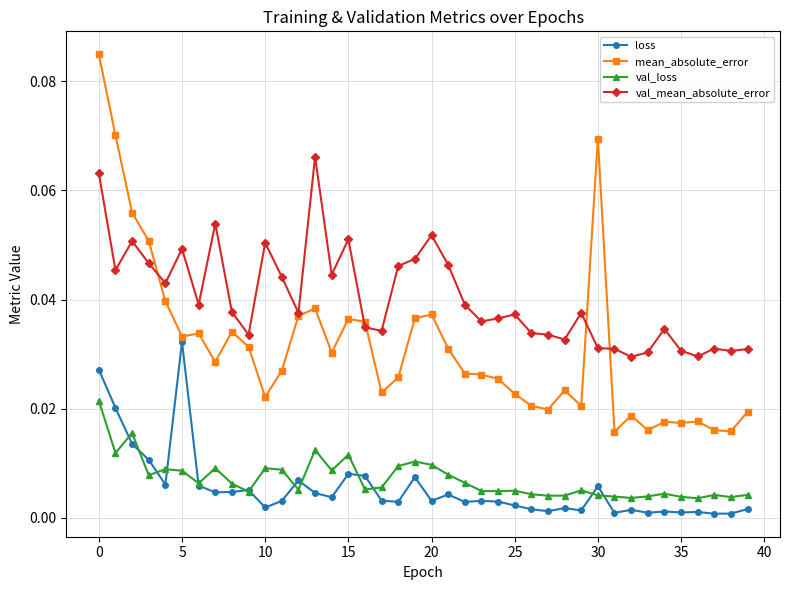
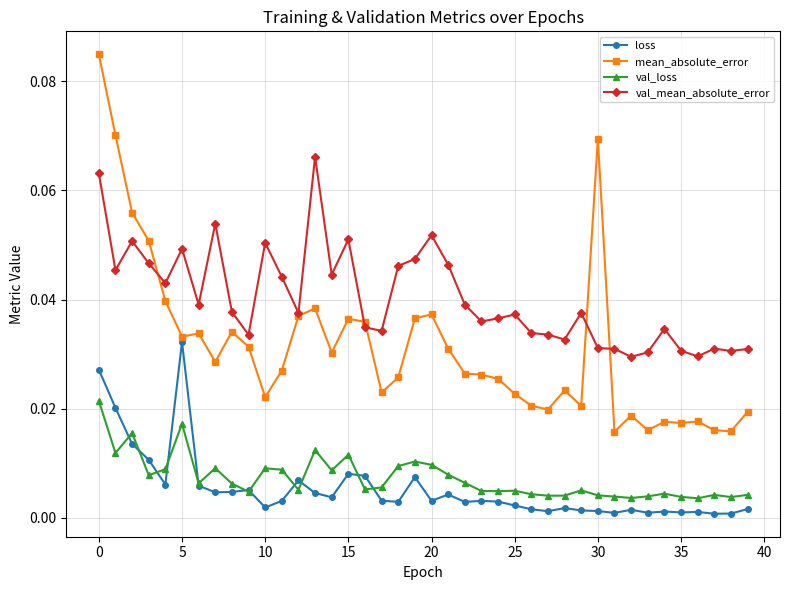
  {
    "loss": {
      "0": 0.027,
      "5": 0.032,
      "10": 0.002,
      "15": 0.008,
      "20": 0.003,
      "25": 0.002,
-     "30": 0.006,
+     "30": 0.001,
      "35": 0.001
    },
    "mean_absolute_error": {
      "0": 0.085,
      "5": 0.033,
      "10": 0.022,
      "15": 0.036,
      "20": 0.037,
      "25": 0.023,
      "30": 0.069,
      "35": 0.017
    },
    "val_loss": {
      "0": 0.021,
-     "5": 0.009,
+     "5": 0.017,
      "10": 0.009,
      "15": 0.012,
      "20": 0.010,
      "25": 0.005,
      "30": 0.004,
      "35": 0.004
    },
    "val_mean_absolute_error": {
      "0": 0.063,
      "5": 0.049,
      "10": 0.050,
      "15": 0.051,
      "20": 0.052,
      "25": 0.037,
      "30": 0.031,
      "35": 0.031
    }
  }
